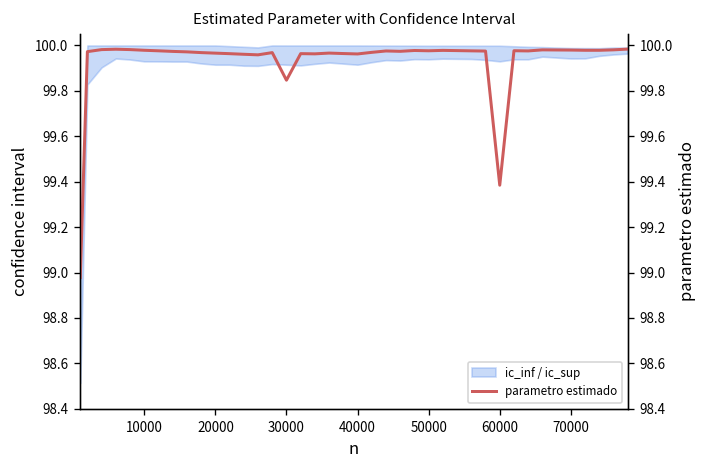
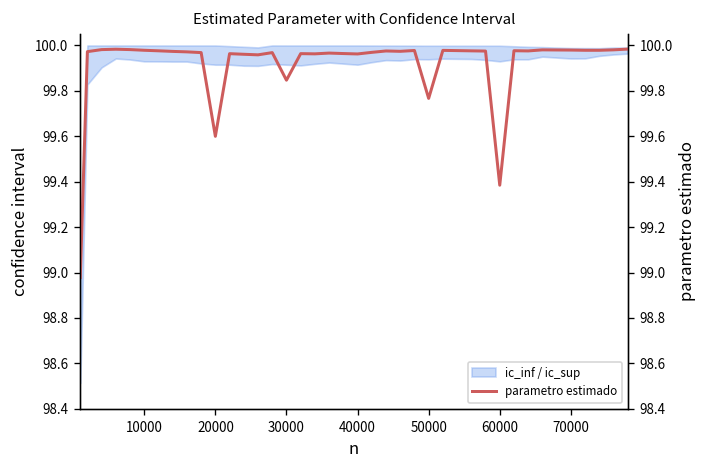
  {
    "parametro estimado": {
      "10000": 99.98,
-     "20000": 99.97,
+     "20000": 99.60,
      "30000": 99.85,
      "40000": 99.96,
-     "50000": 99.98,
+     "50000": 99.77,
      "60000": 99.38,
      "70000": 99.98
    }
  }
